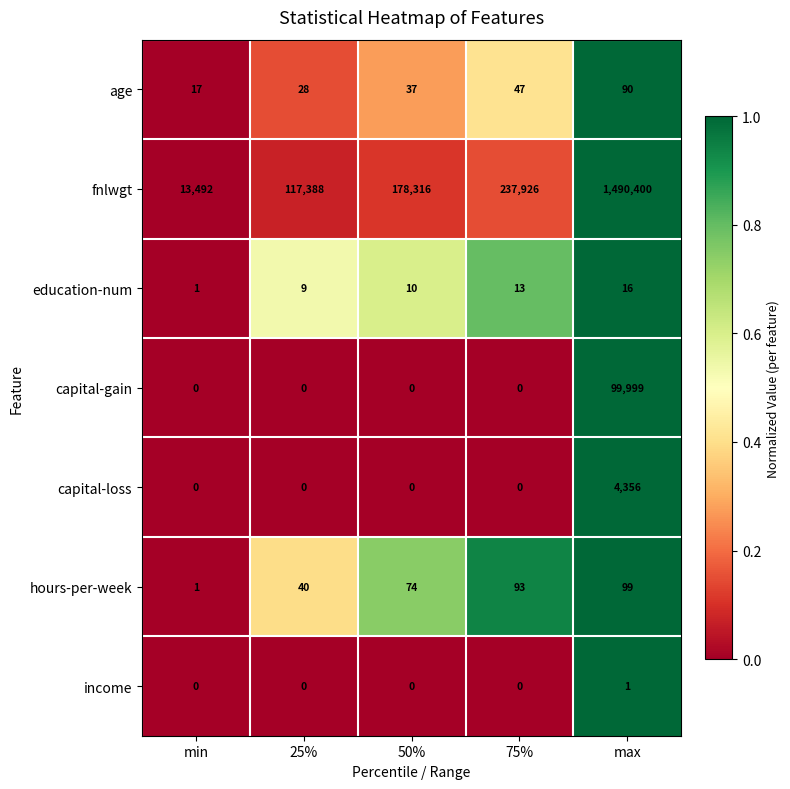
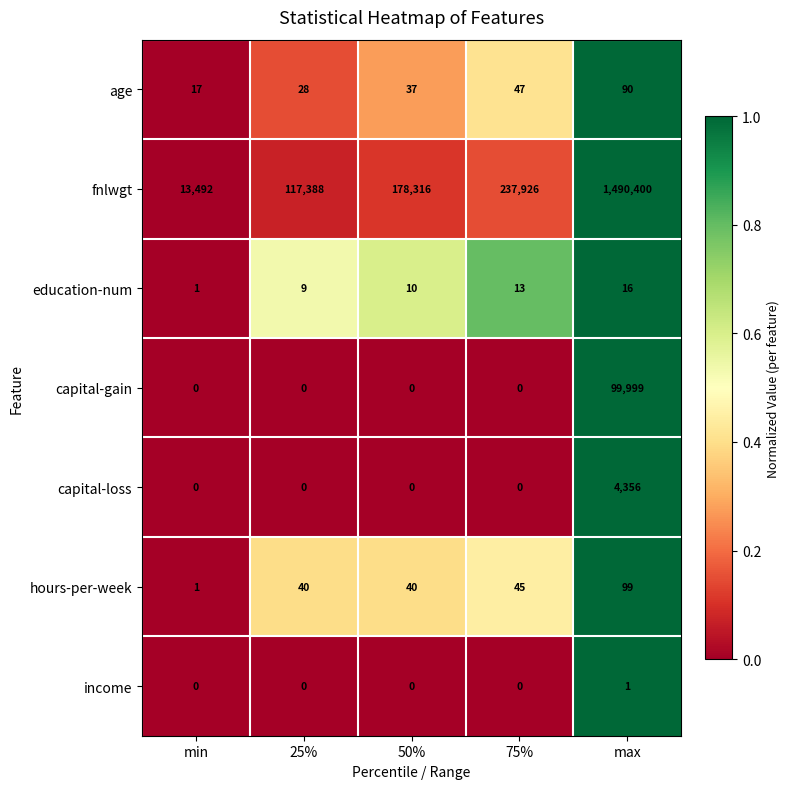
  {
    "age": {
      "min": "17",
      "25%": "28",
      "50%": "37",
      "75%": "47",
      "max": "90"
    },
    "fnlwgt": {
      "min": "13,492",
      "25%": "117,388",
      "50%": "178,316",
      "75%": "237,926",
      "max": "1,490,400"
    },
    "education-num": {
      "min": "1",
      "25%": "9",
      "50%": "10",
      "75%": "13",
      "max": "16"
    },
    "capital-gain": {
      "min": "0",
      "25%": "0",
      "50%": "0",
      "75%": "0",
      "max": "99,999"
    },
    "capital-loss": {
      "min": "0",
      "25%": "0",
      "50%": "0",
      "75%": "0",
      "max": "4,356"
    },
    "hours-per-week": {
      "min": "1",
      "25%": "40",
-     "50%": "74",
-     "75%": "93",
+     "50%": "40",
+     "75%": "45",
      "max": "99"
    },
    "income": {
      "min": "0",
      "25%": "0",
      "50%": "0",
      "75%": "0",
      "max": "1"
    }
  }
